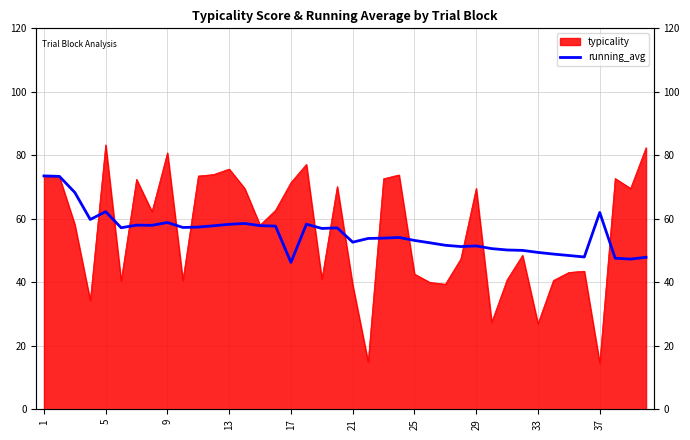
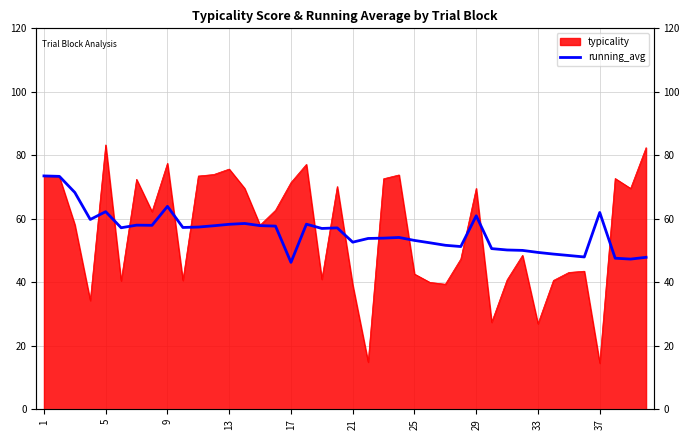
  {
    "typicality": {
      "5": 83,
-     "9": 81,
+     "9": 77,
      "13": 76,
      "17": 71,
      "21": 39,
      "25": 43,
      "29": 70,
      "33": 27,
      "37": 15
    },
    "running_avg": {
      "5": 62,
-     "9": 59,
+     "9": 64,
      "13": 58,
      "17": 46,
      "21": 53,
      "25": 53,
-     "29": 51,
+     "29": 61,
      "33": 49,
      "37": 62
    }
  }
